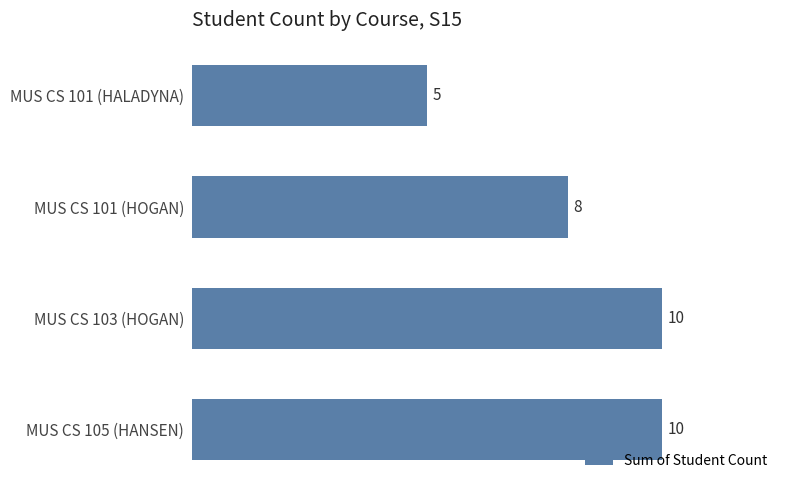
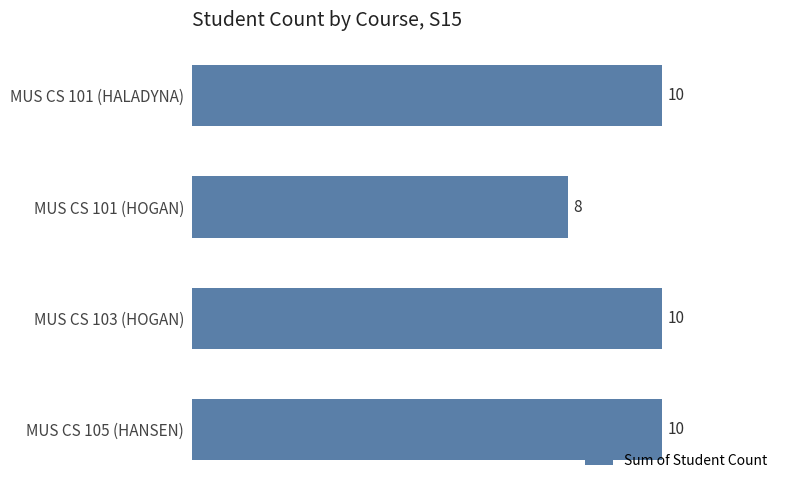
  {
-   "MUS CS 101 (HALADYNA)": 5,
+   "MUS CS 101 (HALADYNA)": 10,
    "MUS CS 101 (HOGAN)": 8,
    "MUS CS 103 (HOGAN)": 10,
    "MUS CS 105 (HANSEN)": 10
  }
